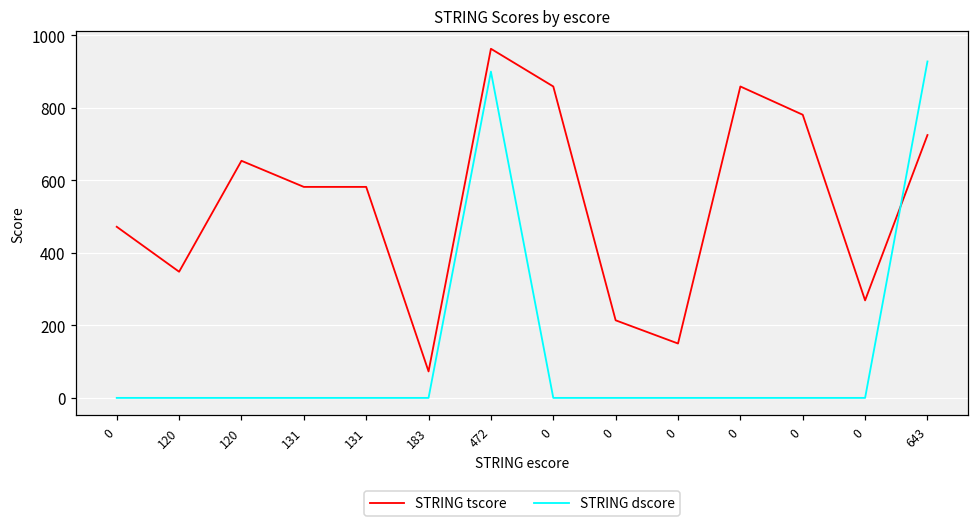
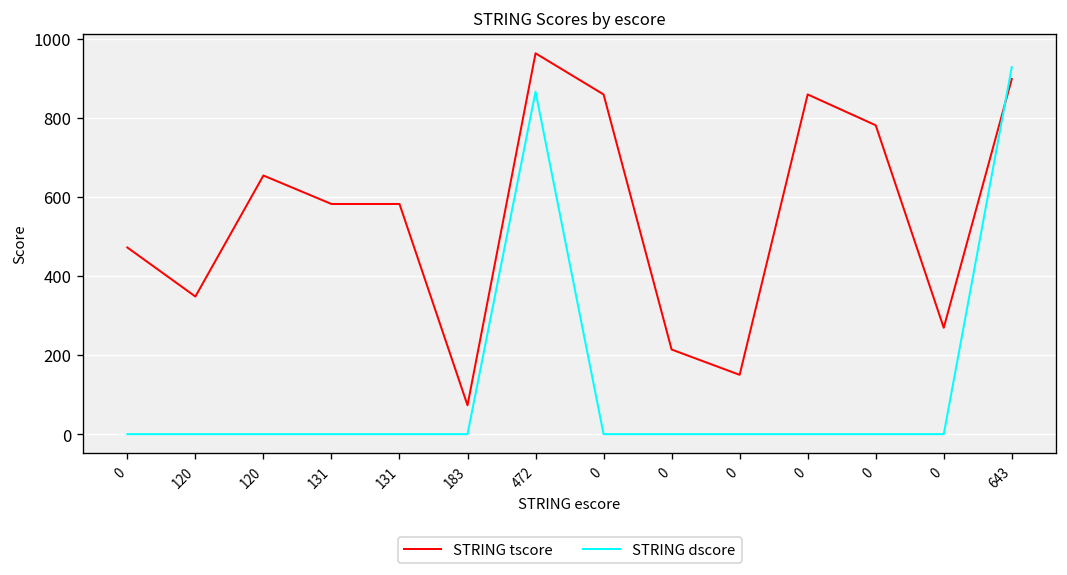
  {
    "STRING tscore": {
      "183": 70,
      "472": 960,
-     "643": 730
+     "643": 900
    },
    "STRING dscore": {
      "183": 0,
-     "472": 900,
+     "472": 870,
      "643": 930
    }
  }
